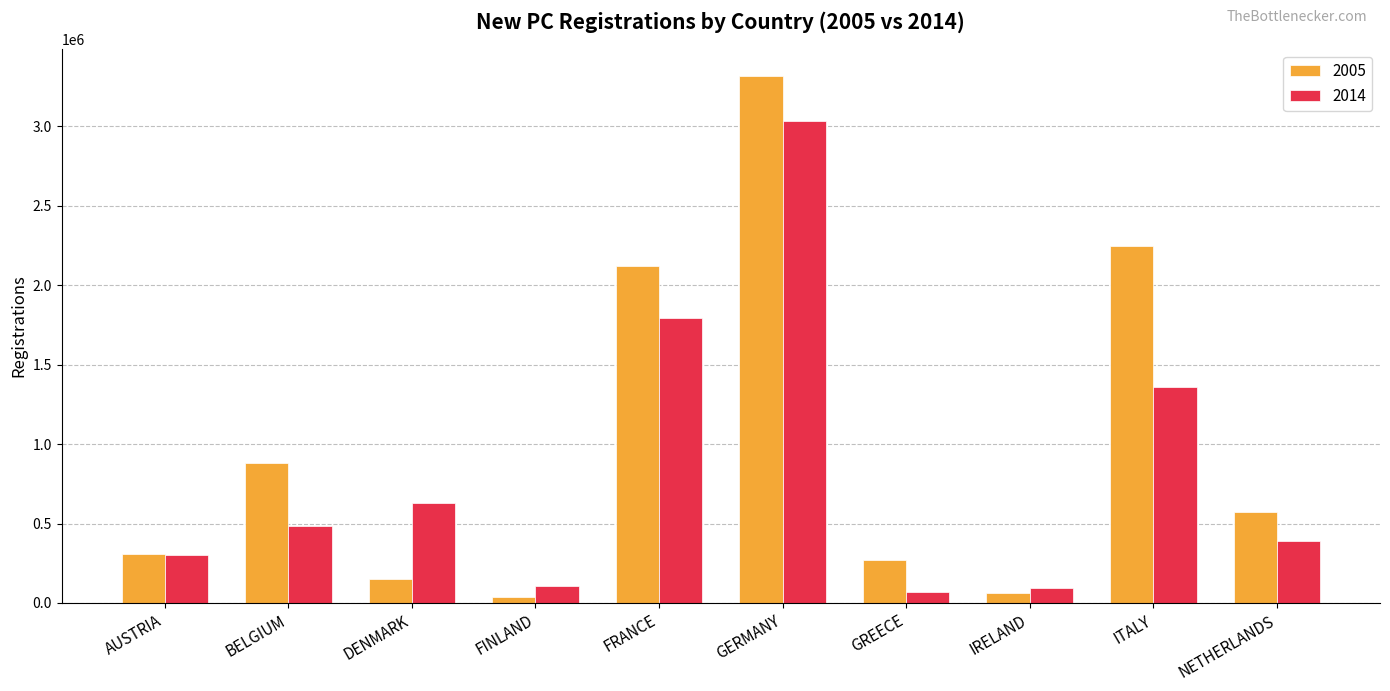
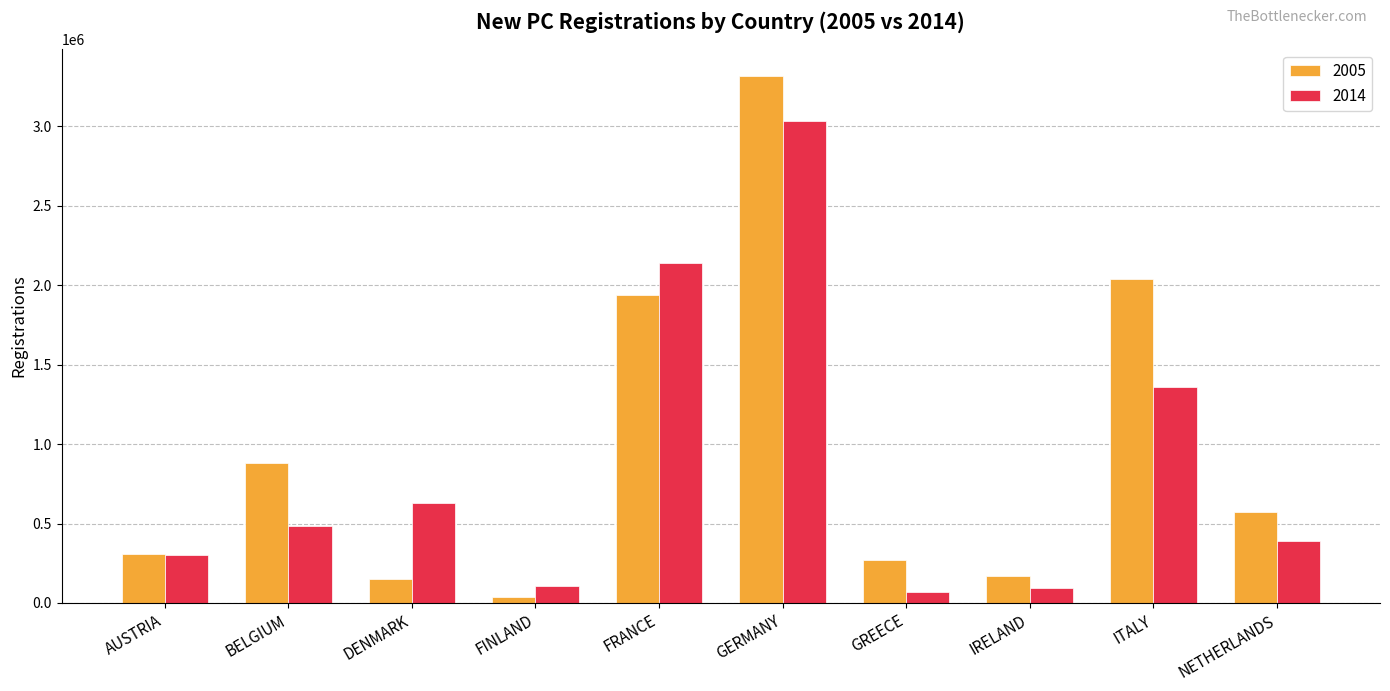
  {
    "2005": {
      "AUSTRIA": 310000,
      "BELGIUM": 880000,
      "DENMARK": 150000,
      "FINLAND": 30000,
-     "FRANCE": 2120000,
+     "FRANCE": 1940000,
      "GERMANY": 3320000,
      "GREECE": 270000,
-     "IRELAND": 60000,
-     "ITALY": 2240000,
+     "IRELAND": 170000,
+     "ITALY": 2040000,
      "NETHERLANDS": 570000
    },
    "2014": {
      "AUSTRIA": 300000,
      "BELGIUM": 480000,
      "DENMARK": 630000,
      "FINLAND": 110000,
-     "FRANCE": 1800000,
+     "FRANCE": 2140000,
      "GERMANY": 3040000,
      "GREECE": 70000,
      "IRELAND": 100000,
      "ITALY": 1360000,
      "NETHERLANDS": 390000
    }
  }
